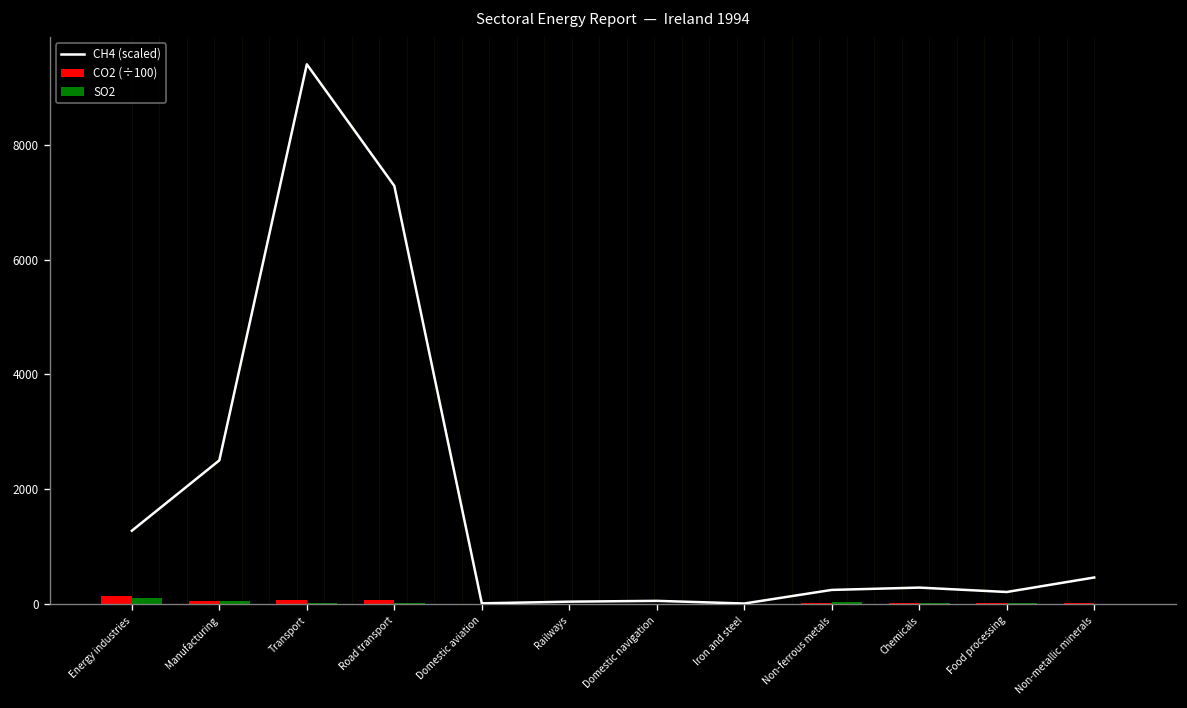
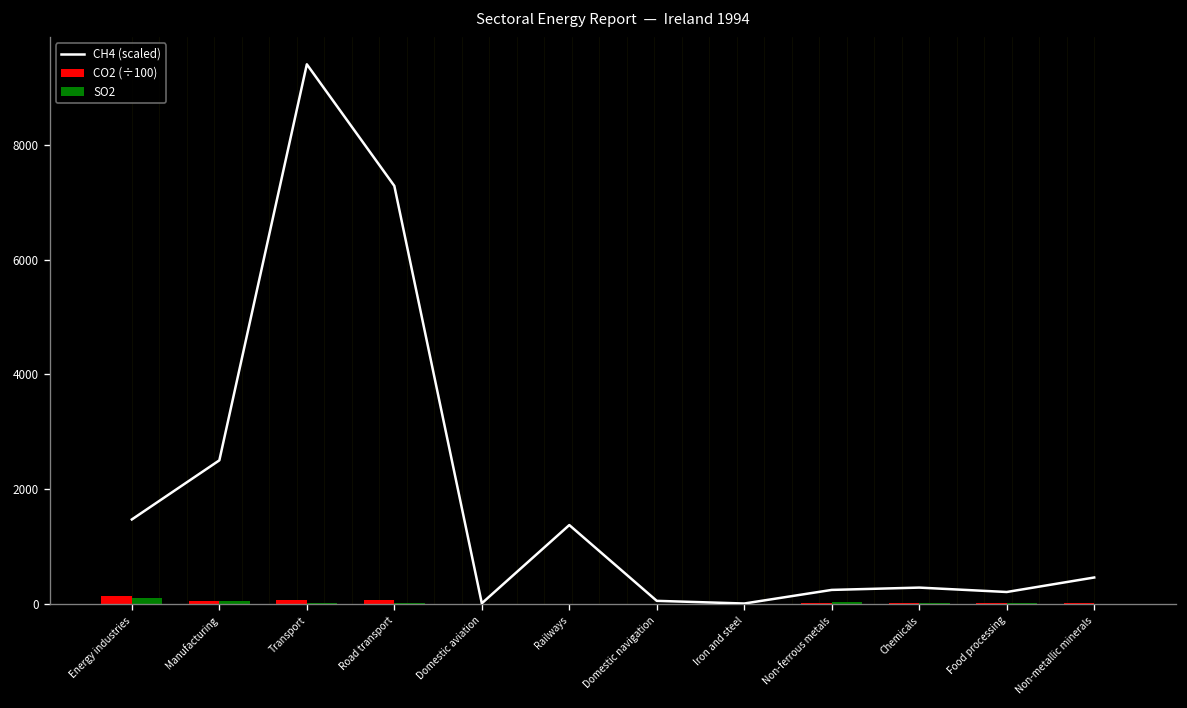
  {
    "CH4 (scaled)": {
-     "Energy industries": 1300,
+     "Energy industries": 1500,
      "Manufacturing": 2500,
      "Transport": 9400,
      "Road transport": 7300,
      "Domestic aviation": 0,
-     "Railways": 0,
+     "Railways": 1400,
      "Domestic navigation": 0,
      "Iron and steel": 0,
      "Non-ferrous metals": 200,
      "Chemicals": 300,
      "Food processing": 200,
      "Non-metallic minerals": 500
    }
  }
